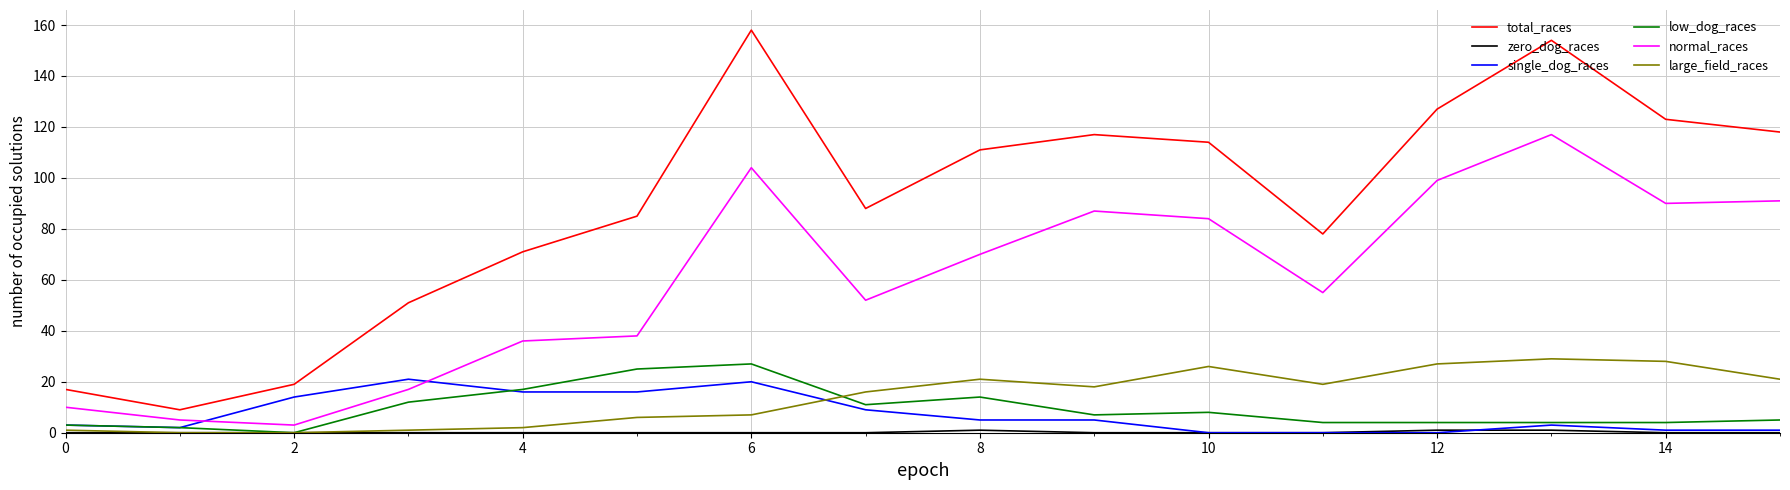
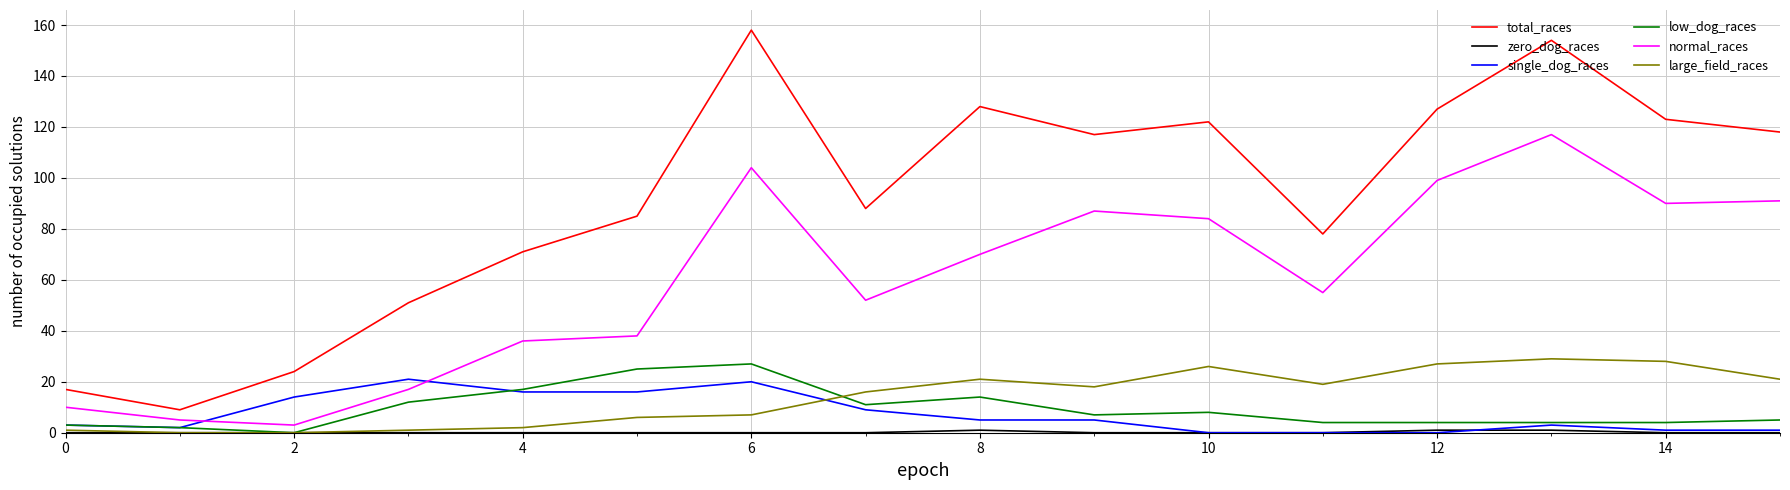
  {
    "total_races": {
      "0": 17,
-     "2": 19,
+     "2": 24,
      "4": 71,
      "6": 158,
-     "8": 111,
-     "10": 114,
+     "8": 128,
+     "10": 122,
      "12": 127,
      "14": 123
    },
    "zero_dog_races": {
      "4": 0,
      "6": 0,
      "8": 1
    },
    "single_dog_races": {
      "2": 14,
      "4": 16,
      "6": 20,
      "8": 5
    },
    "low_dog_races": {
      "4": 17,
      "6": 27,
      "8": 14,
      "10": 8,
      "12": 4,
      "14": 4
    },
    "normal_races": {
      "0": 10,
      "2": 3,
      "4": 36,
      "6": 104,
      "8": 70,
      "10": 84,
      "12": 99,
      "14": 90
    },
    "large_field_races": {
      "4": 2,
      "6": 7,
      "8": 21,
      "10": 26,
      "12": 27,
      "14": 28
    }
  }
